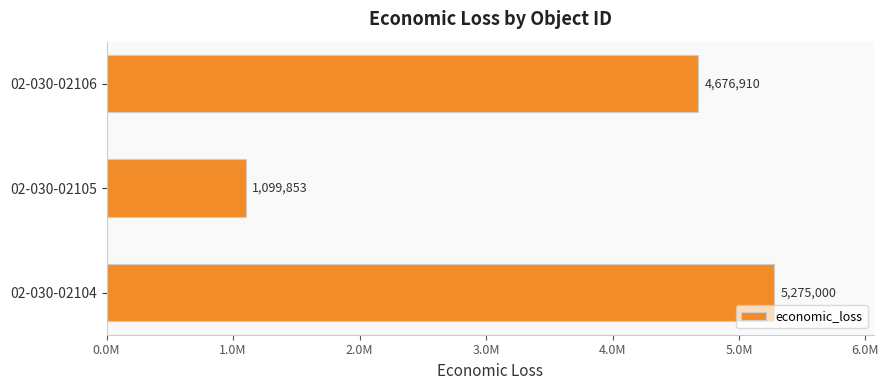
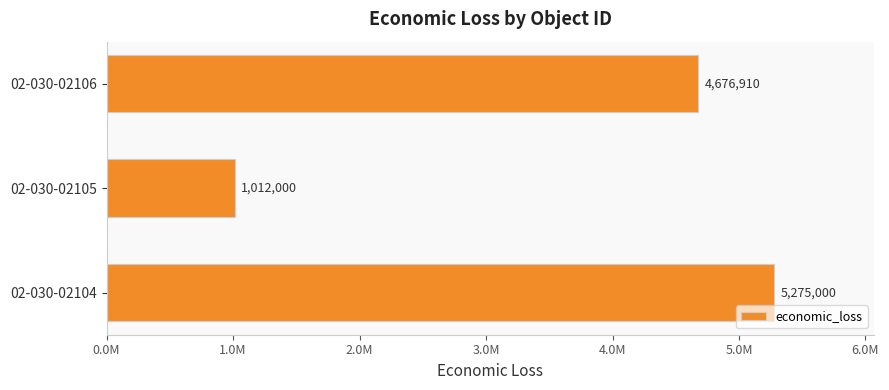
  {
    "02-030-02106": "4,676,910",
-   "02-030-02105": "1,099,853",
+   "02-030-02105": "1,012,000",
    "02-030-02104": "5,275,000"
  }
